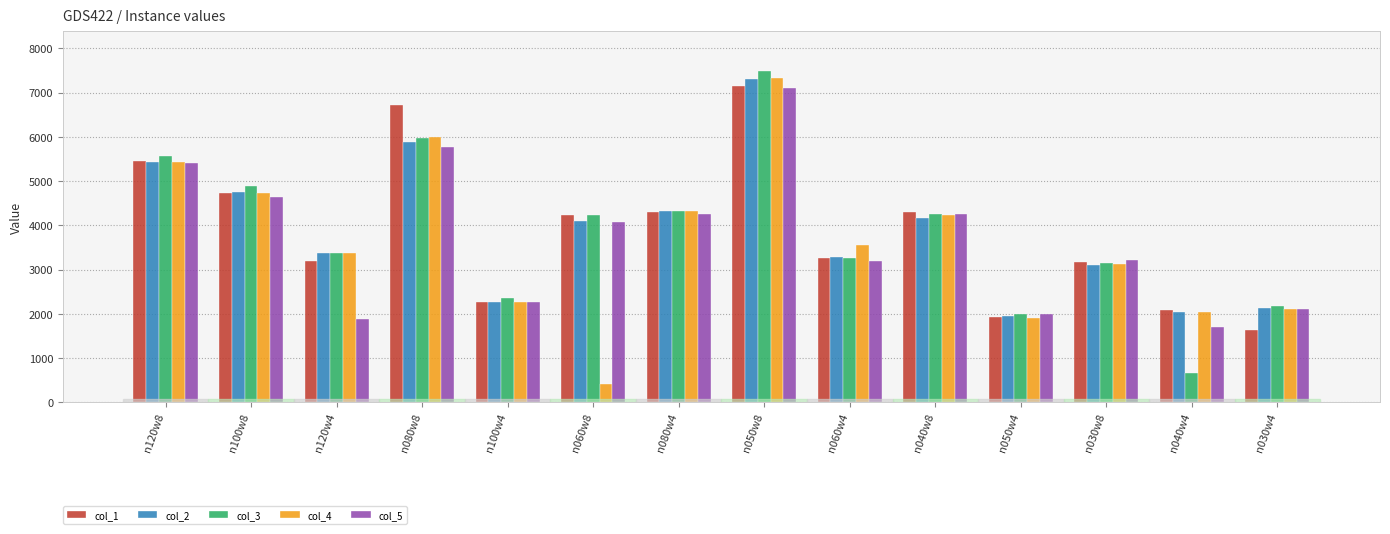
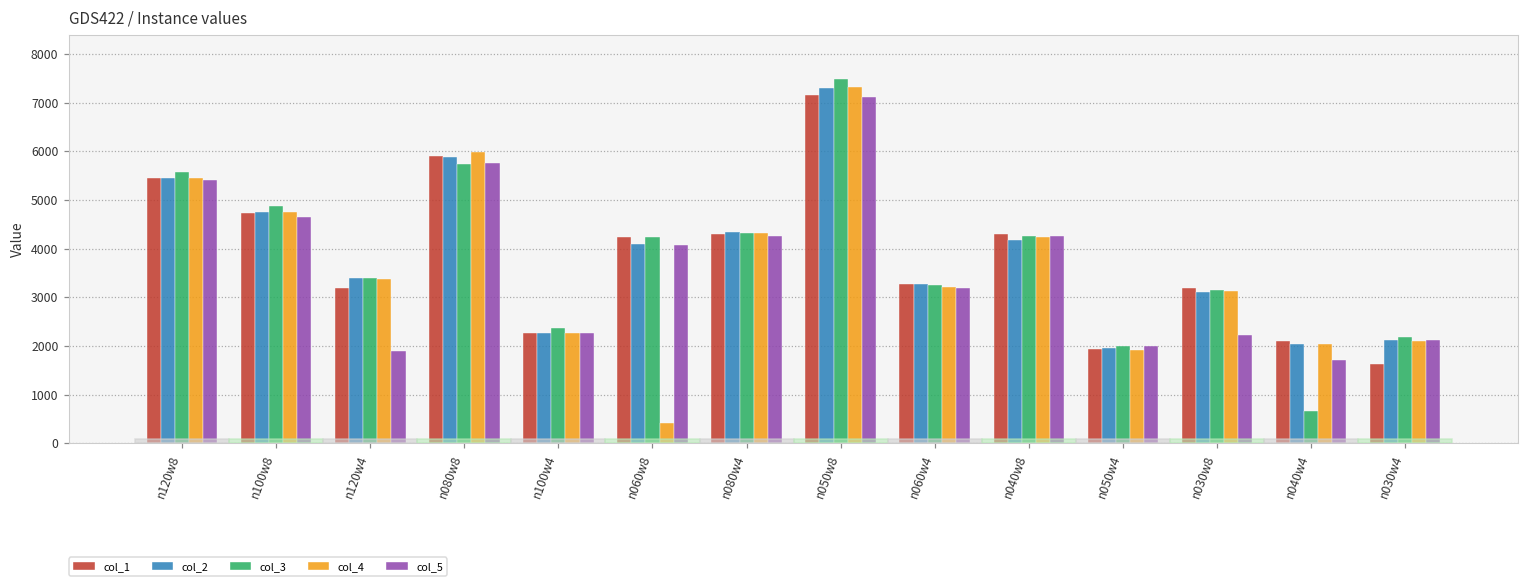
  {
    "col_1": {
      "n120w8": 5400,
      "n100w8": 4700,
      "n120w4": 3200,
-     "n080w8": 6700,
+     "n080w8": 5900,
      "n100w4": 2300,
      "n060w8": 4200,
      "n080w4": 4300,
      "n050w8": 7200,
      "n060w4": 3300,
      "n040w8": 4300,
      "n050w4": 1900,
      "n030w8": 3200,
      "n040w4": 2100,
      "n030w4": 1600
    },
    "col_2": {
      "n120w8": 5400,
      "n100w8": 4700,
      "n120w4": 3400,
      "n080w8": 5900,
      "n100w4": 2300,
      "n060w8": 4100,
      "n080w4": 4300,
      "n050w8": 7300,
      "n060w4": 3300,
      "n040w8": 4200,
      "n050w4": 2000,
      "n030w8": 3100,
      "n040w4": 2000,
      "n030w4": 2100
    },
    "col_3": {
      "n120w8": 5600,
      "n100w8": 4900,
      "n120w4": 3400,
-     "n080w8": 6000,
+     "n080w8": 5700,
      "n100w4": 2400,
      "n060w8": 4200,
      "n080w4": 4300,
      "n050w8": 7500,
      "n060w4": 3300,
      "n040w8": 4300,
      "n050w4": 2000,
      "n030w8": 3100,
      "n040w4": 700,
      "n030w4": 2200
    },
    "col_4": {
      "n120w8": 5400,
      "n100w8": 4700,
      "n120w4": 3400,
      "n080w8": 6000,
      "n100w4": 2300,
      "n060w8": 400,
      "n080w4": 4300,
      "n050w8": 7300,
-     "n060w4": 3600,
+     "n060w4": 3200,
      "n040w8": 4200,
      "n050w4": 1900,
      "n030w8": 3100,
      "n040w4": 2000,
      "n030w4": 2100
    },
    "col_5": {
      "n120w8": 5400,
      "n100w8": 4600,
      "n120w4": 1900,
      "n080w8": 5800,
      "n100w4": 2300,
      "n060w8": 4100,
      "n080w4": 4300,
      "n050w8": 7100,
      "n060w4": 3200,
      "n040w8": 4200,
      "n050w4": 2000,
-     "n030w8": 3200,
+     "n030w8": 2200,
      "n040w4": 1700,
      "n030w4": 2100
    }
  }
